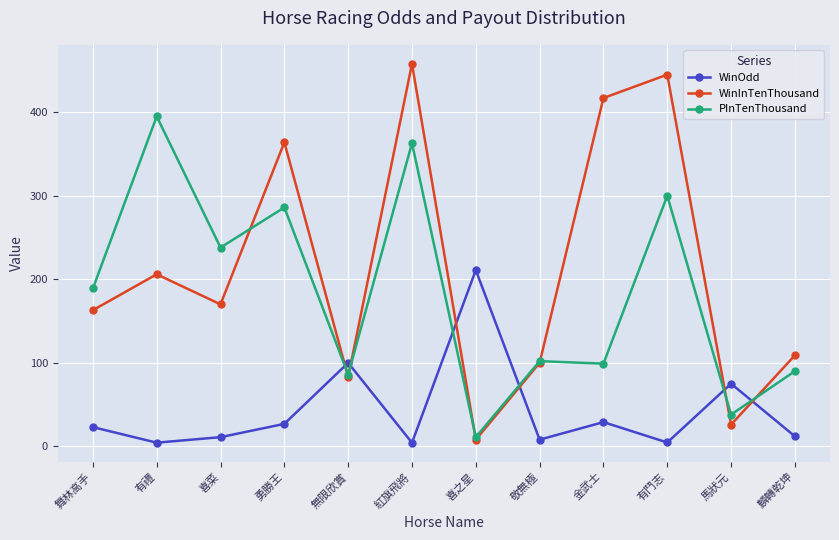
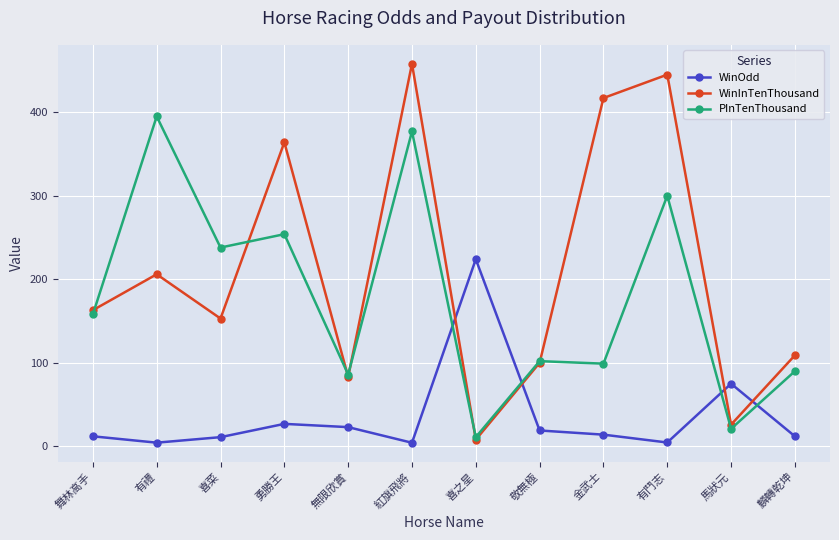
  {
    "WinOdd": {
-     "舞林高手": 20,
+     "舞林高手": 10,
      "有禮": 0,
      "喜菜": 10,
      "勇勝王": 30,
-     "無限欣賞": 100,
+     "無限欣賞": 20,
      "紅旗飛將": 0,
-     "喜之星": 210,
-     "敬無極": 10,
-     "金武士": 30,
+     "喜之星": 220,
+     "敬無極": 20,
+     "金武士": 10,
      "有鬥志": 0,
      "馬狀元": 80,
      "麟轉乾坤": 10
    },
    "WinInTenThousand": {
      "舞林高手": 160,
      "有禮": 210,
-     "喜菜": 170,
+     "喜菜": 150,
      "勇勝王": 360,
      "紅旗飛將": 460,
      "金武士": 420,
      "有鬥志": 450,
      "馬狀元": 30,
      "麟轉乾坤": 110
    },
    "PInTenThousand": {
-     "舞林高手": 190,
+     "舞林高手": 160,
      "有禮": 400,
      "喜菜": 240,
-     "勇勝王": 290,
-     "紅旗飛將": 360,
+     "勇勝王": 250,
+     "紅旗飛將": 380,
      "金武士": 100,
      "有鬥志": 300,
-     "馬狀元": 40,
+     "馬狀元": 20,
      "麟轉乾坤": 90
    }
  }
